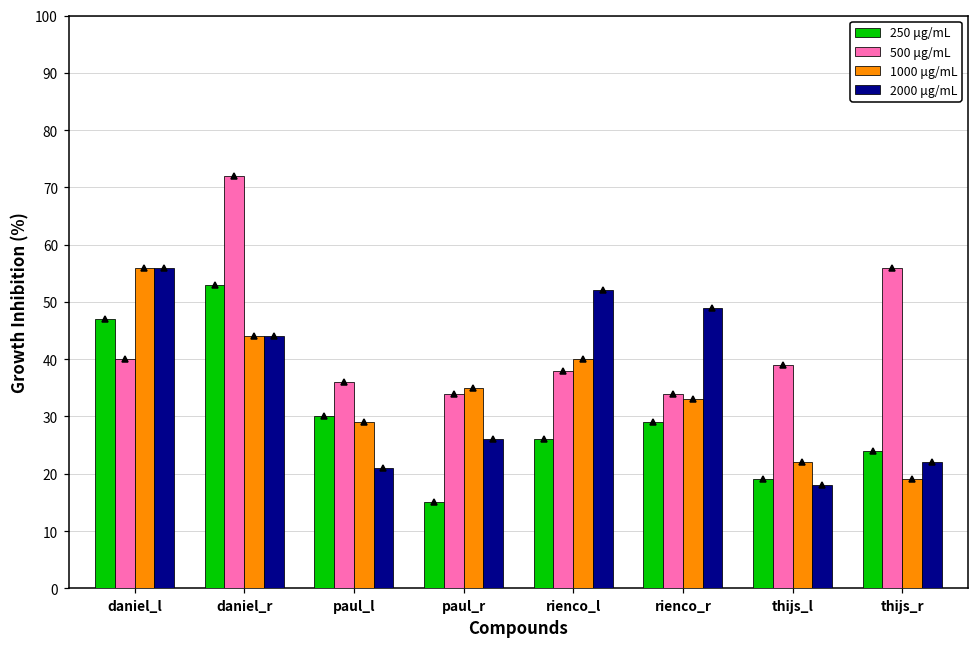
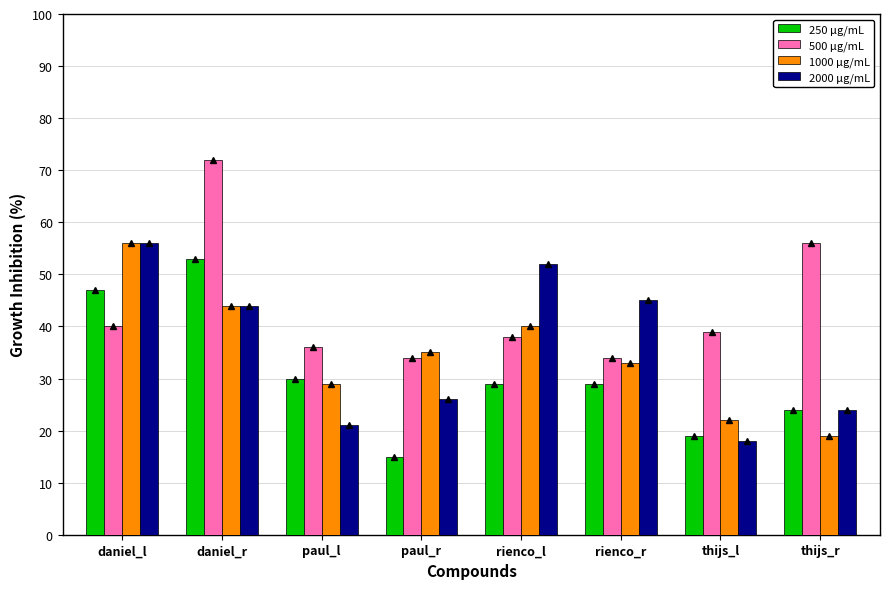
  {
    "250 μg/mL": {
      "daniel_l": 47,
      "daniel_r": 53,
      "paul_l": 30,
      "paul_r": 15,
-     "rienco_l": 26,
+     "rienco_l": 29,
      "rienco_r": 29,
      "thijs_l": 19,
      "thijs_r": 24
    },
    "500 μg/mL": {
      "daniel_l": 40,
      "daniel_r": 72,
      "paul_l": 36,
      "paul_r": 34,
      "rienco_l": 38,
      "rienco_r": 34,
      "thijs_l": 39,
      "thijs_r": 56
    },
    "1000 μg/mL": {
      "daniel_l": 56,
      "daniel_r": 44,
      "paul_l": 29,
      "paul_r": 35,
      "rienco_l": 40,
      "rienco_r": 33,
      "thijs_l": 22,
      "thijs_r": 19
    },
    "2000 μg/mL": {
      "daniel_l": 56,
      "daniel_r": 44,
      "paul_l": 21,
      "paul_r": 26,
      "rienco_l": 52,
-     "rienco_r": 49,
+     "rienco_r": 45,
      "thijs_l": 18,
-     "thijs_r": 22
+     "thijs_r": 24
    }
  }
